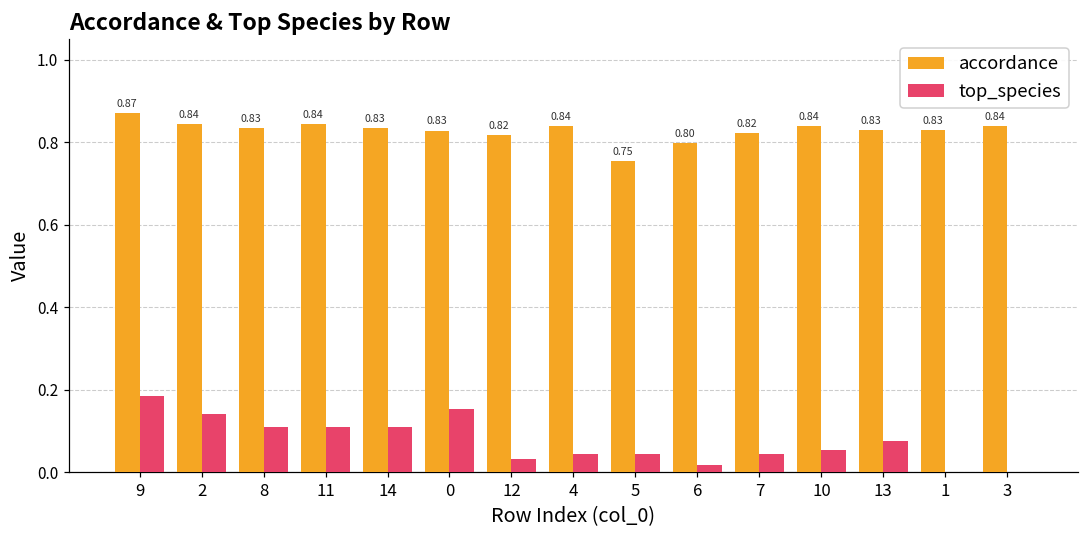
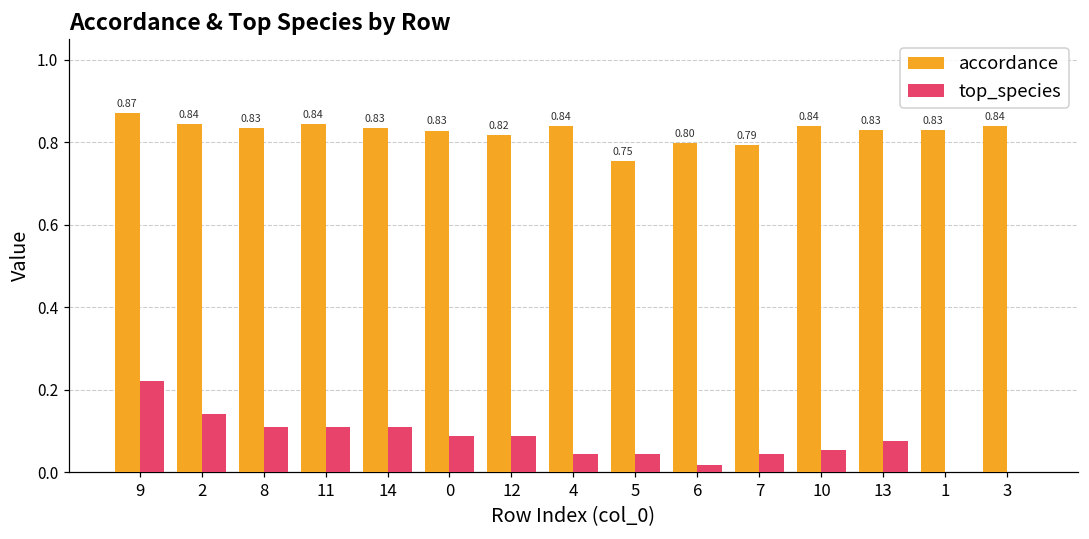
  {
    "accordance": {
      "9": 0.87,
      "2": 0.84,
      "8": 0.83,
      "11": 0.84,
      "14": 0.83,
      "0": 0.83,
      "12": 0.82,
      "4": 0.84,
      "5": 0.75,
      "6": 0.80,
-     "7": 0.82,
+     "7": 0.79,
      "10": 0.84,
      "13": 0.83,
      "1": 0.83,
      "3": 0.84
    },
    "top_species": {
-     "9": 0.19,
+     "9": 0.22,
      "2": 0.14,
      "8": 0.11,
      "11": 0.11,
      "14": 0.11,
-     "0": 0.15,
-     "12": 0.03,
+     "0": 0.09,
+     "12": 0.09,
      "4": 0.04,
      "5": 0.04,
      "6": 0.02,
      "7": 0.04,
      "10": 0.05,
      "13": 0.08,
      "1": 0.00,
      "3": 0.00
    }
  }
